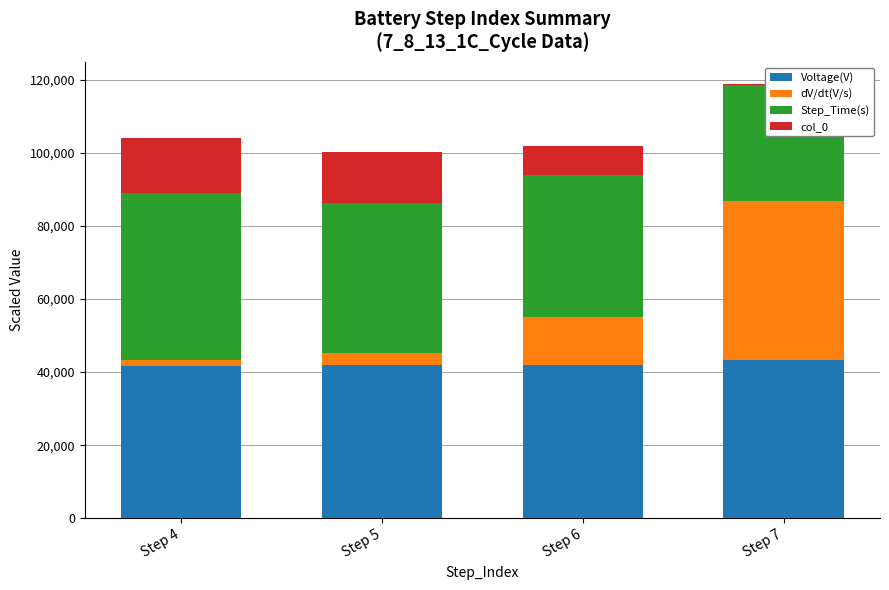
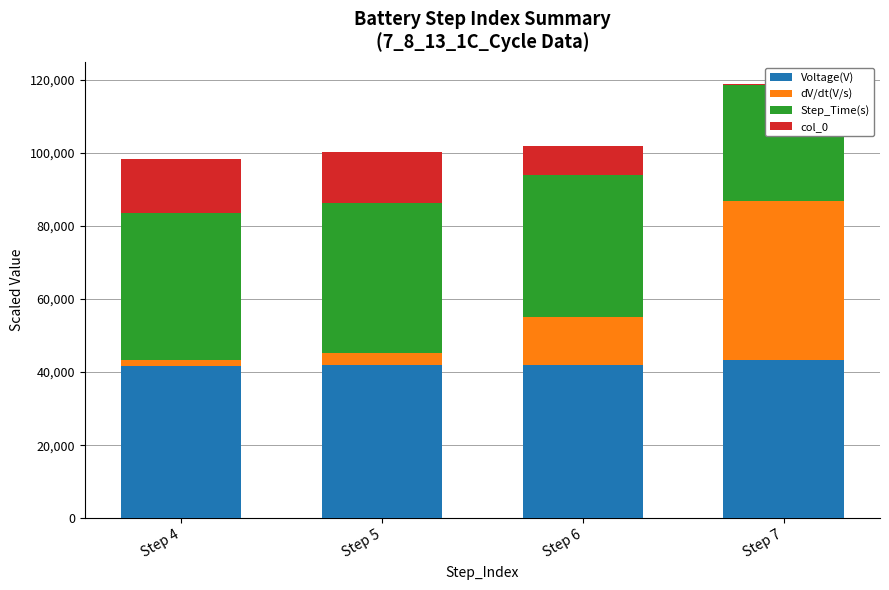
  {
    "Voltage(V)": {
      "Step 4": "42,000",
      "Step 5": "42,000",
      "Step 6": "42,000",
      "Step 7": "43,000"
    },
    "dV/dt(V/s)": {
      "Step 4": "2,000",
      "Step 5": "3,000",
      "Step 6": "13,000",
      "Step 7": "44,000"
    },
    "Step_Time(s)": {
-     "Step 4": "46,000",
+     "Step 4": "40,000",
      "Step 5": "41,000",
      "Step 6": "39,000"
    },
    "col_0": {
      "Step 4": "15,000",
      "Step 5": "14,000",
      "Step 6": "8,000"
    }
  }
